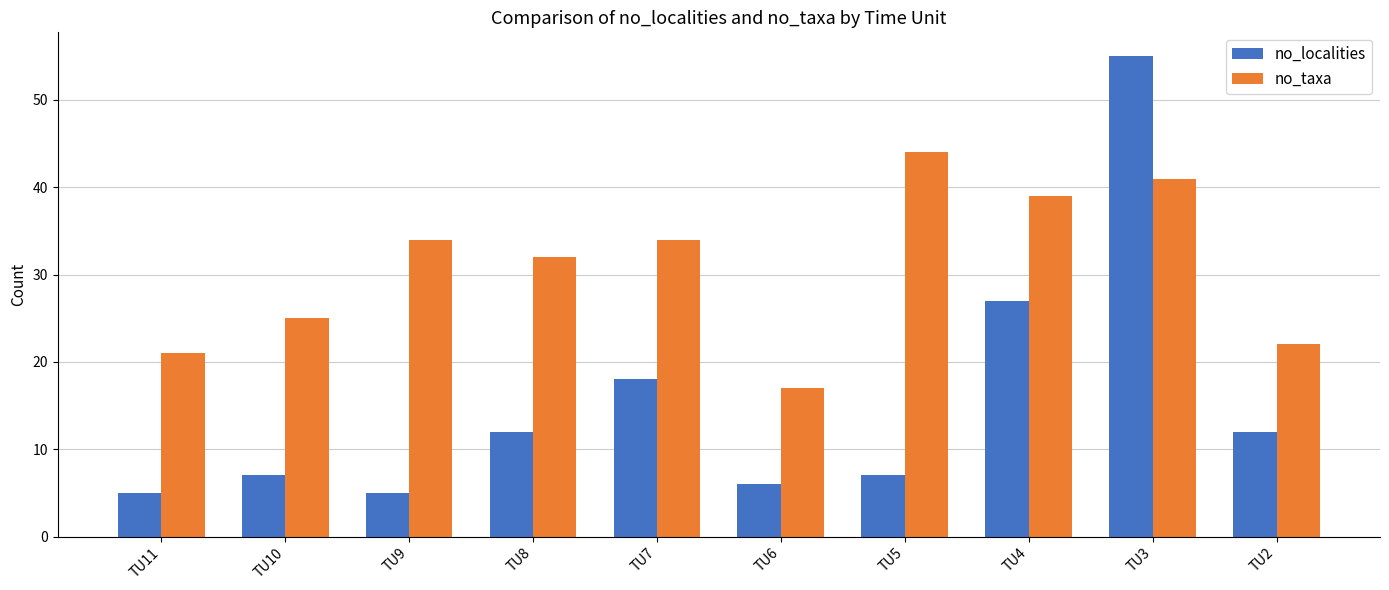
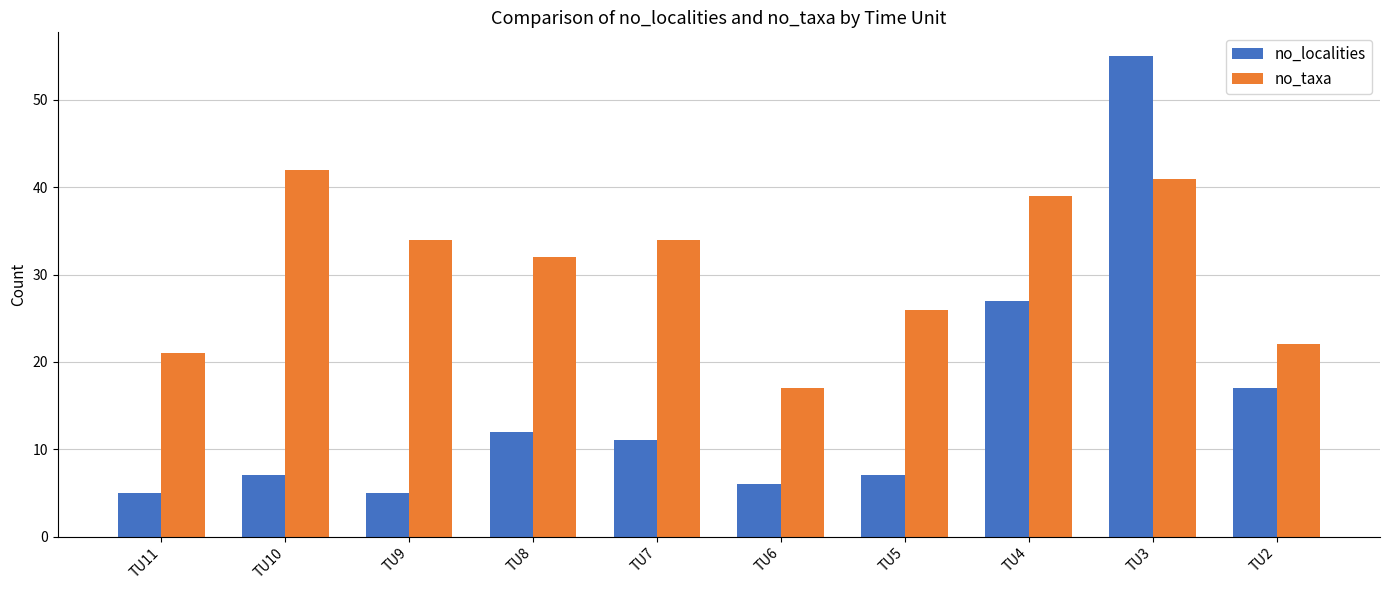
  {
    "no_localities": {
      "TU11": 5,
      "TU10": 7,
      "TU9": 5,
      "TU8": 12,
-     "TU7": 18,
+     "TU7": 11,
      "TU6": 6,
      "TU5": 7,
      "TU4": 27,
      "TU3": 55,
-     "TU2": 12
+     "TU2": 17
    },
    "no_taxa": {
      "TU11": 21,
-     "TU10": 25,
+     "TU10": 42,
      "TU9": 34,
      "TU8": 32,
      "TU7": 34,
      "TU6": 17,
-     "TU5": 44,
+     "TU5": 26,
      "TU4": 39,
      "TU3": 41,
      "TU2": 22
    }
  }
